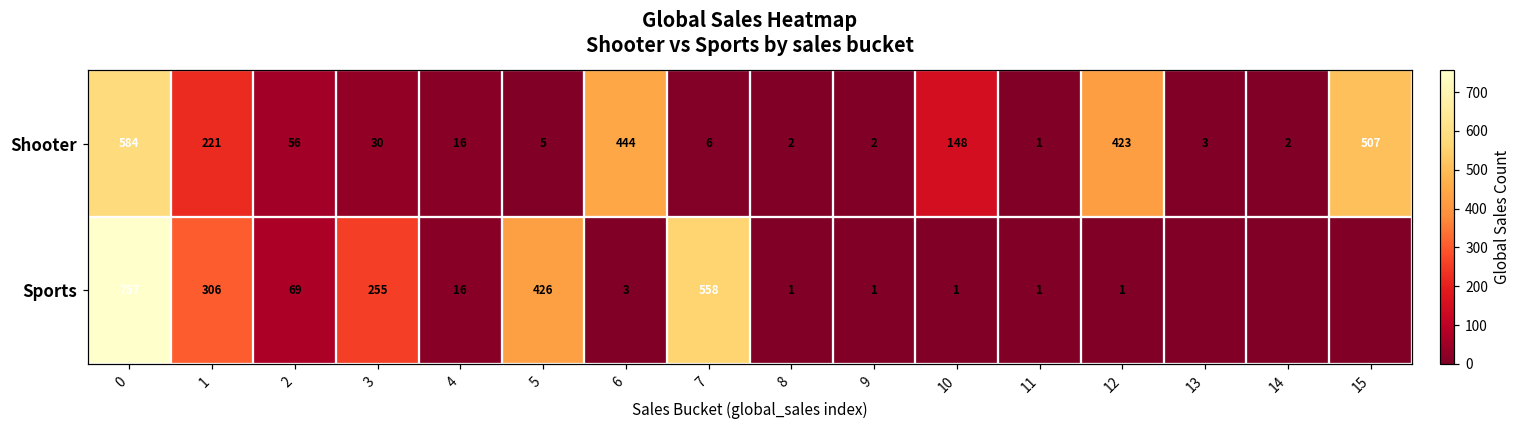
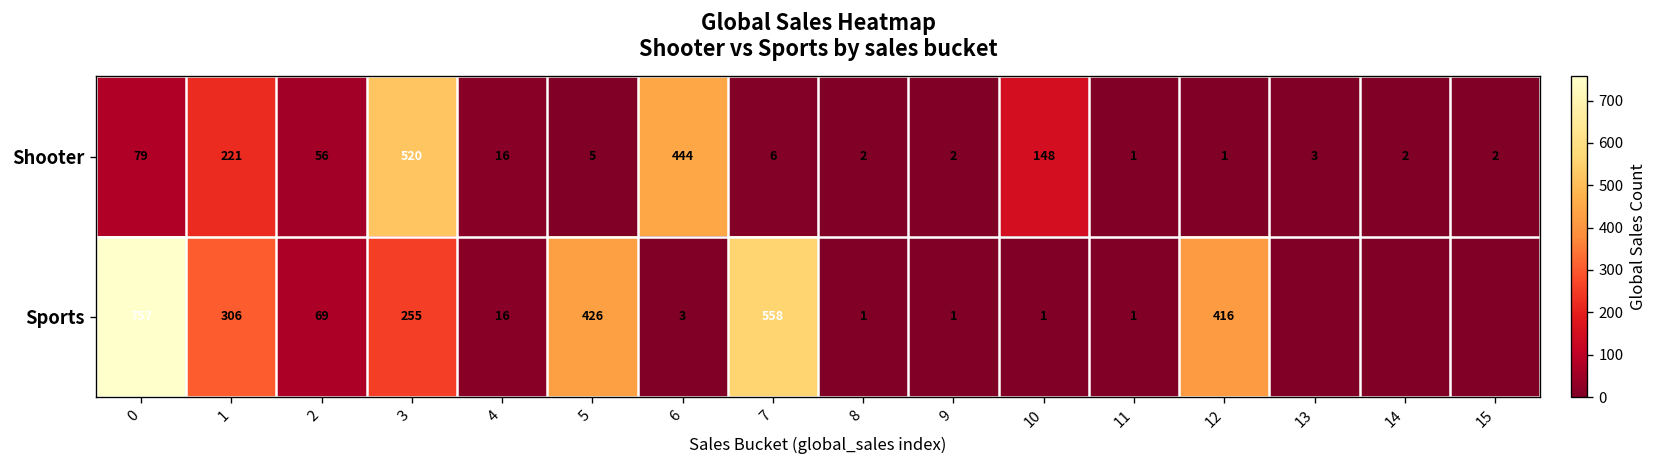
  {
    "Shooter": {
-     "0": 584,
+     "0": 79,
      "1": 221,
      "2": 56,
-     "3": 30,
+     "3": 520,
      "4": 16,
      "5": 5,
      "6": 444,
      "7": 6,
      "8": 2,
      "9": 2,
      "10": 148,
      "11": 1,
-     "12": 423,
+     "12": 1,
      "13": 3,
      "14": 2,
-     "15": 507
+     "15": 2
    },
    "Sports": {
      "0": 757,
      "1": 306,
      "2": 69,
      "3": 255,
      "4": 16,
      "5": 426,
      "6": 3,
      "7": 558,
      "8": 1,
      "9": 1,
      "10": 1,
      "11": 1,
-     "12": 1
+     "12": 416
    }
  }
